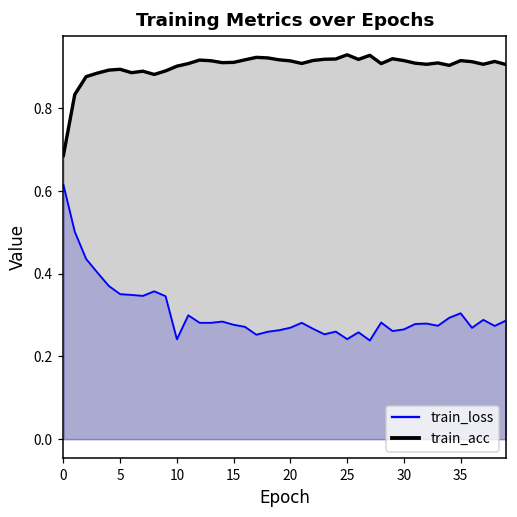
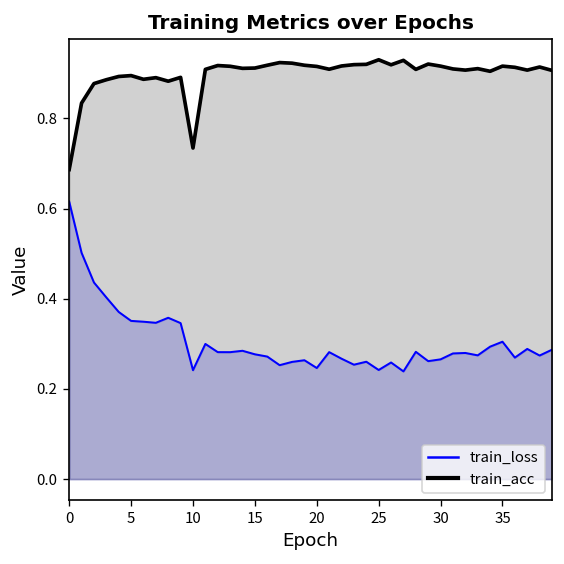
  {
    "train_loss": {
      "0": 0.62,
      "5": 0.35,
      "10": 0.24,
      "15": 0.28,
-     "20": 0.27,
+     "20": 0.25,
      "25": 0.24,
      "30": 0.27,
      "35": 0.30
    },
    "train_acc": {
      "0": 0.69,
      "5": 0.89,
-     "10": 0.90,
+     "10": 0.73,
      "15": 0.91,
      "20": 0.92,
      "25": 0.93,
      "30": 0.92,
      "35": 0.92
    }
  }
